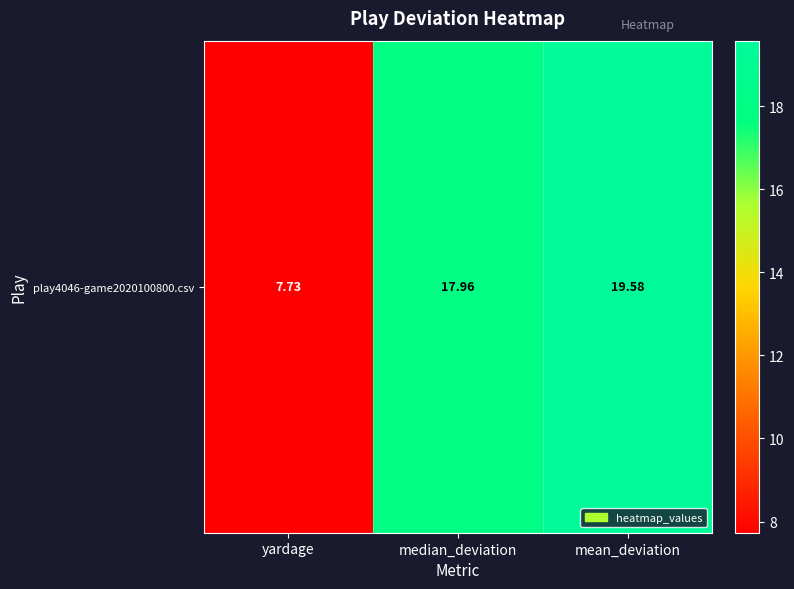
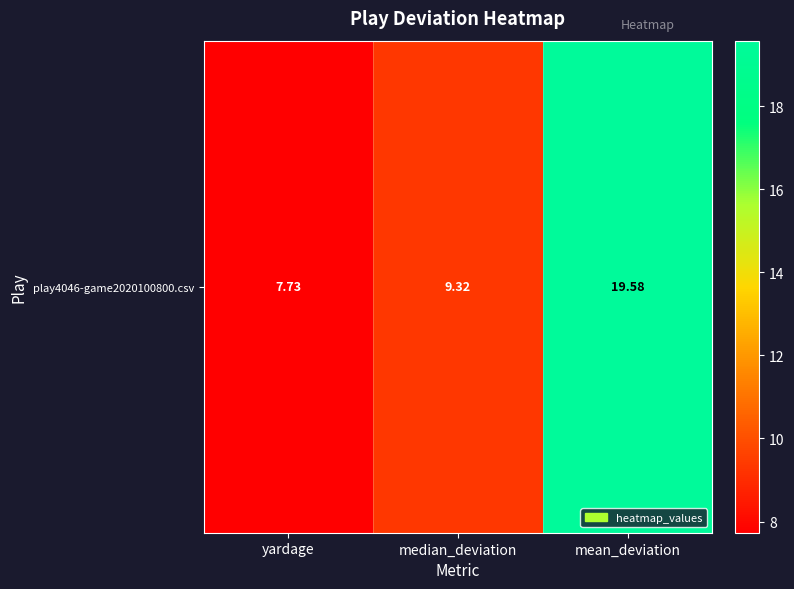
  {
    "play4046-game2020100800.csv": {
      "yardage": 7.73,
-     "median_deviation": 17.96,
+     "median_deviation": 9.32,
      "mean_deviation": 19.58
    }
  }
